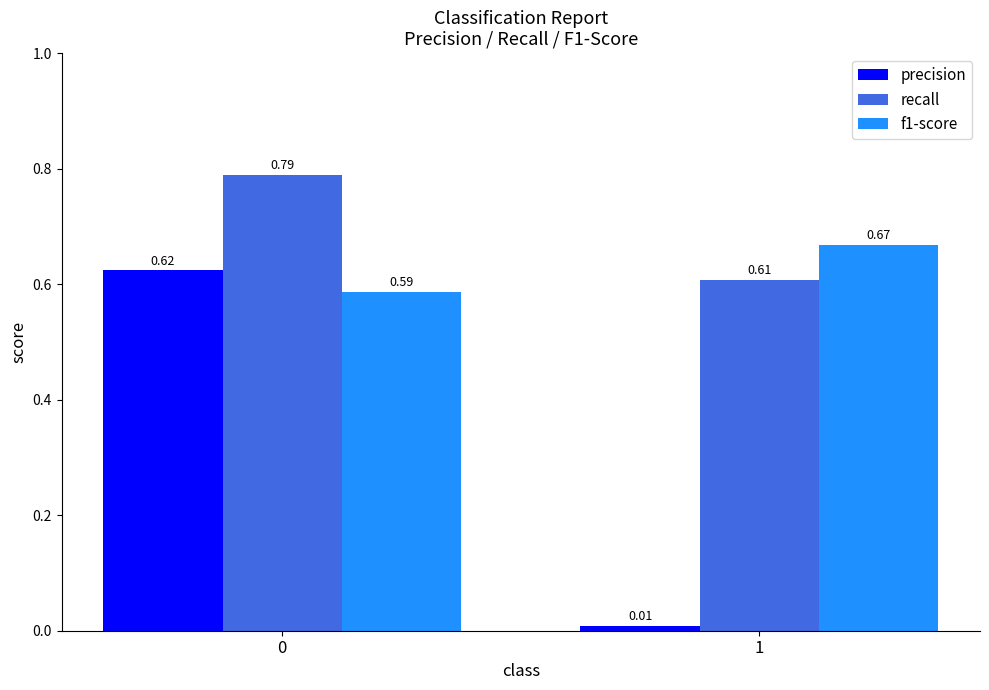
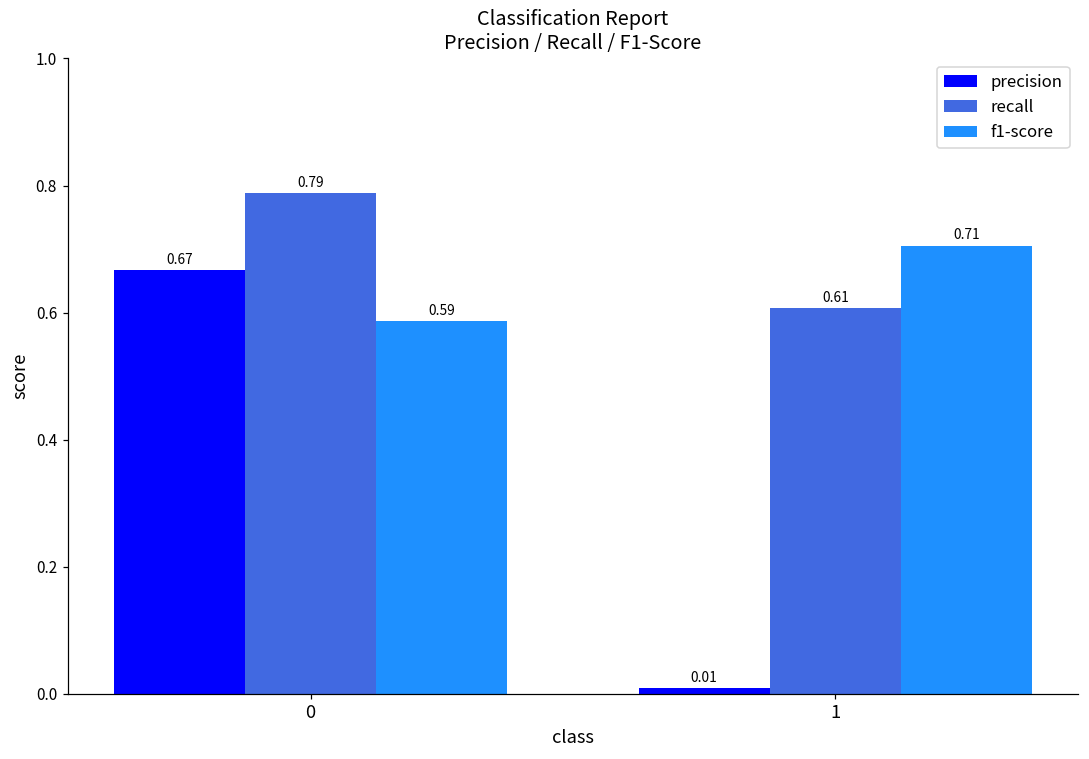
  {
    "precision": {
-     "0": 0.62,
+     "0": 0.67,
      "1": 0.01
    },
    "recall": {
      "0": 0.79,
      "1": 0.61
    },
    "f1-score": {
      "0": 0.59,
-     "1": 0.67
+     "1": 0.71
    }
  }
